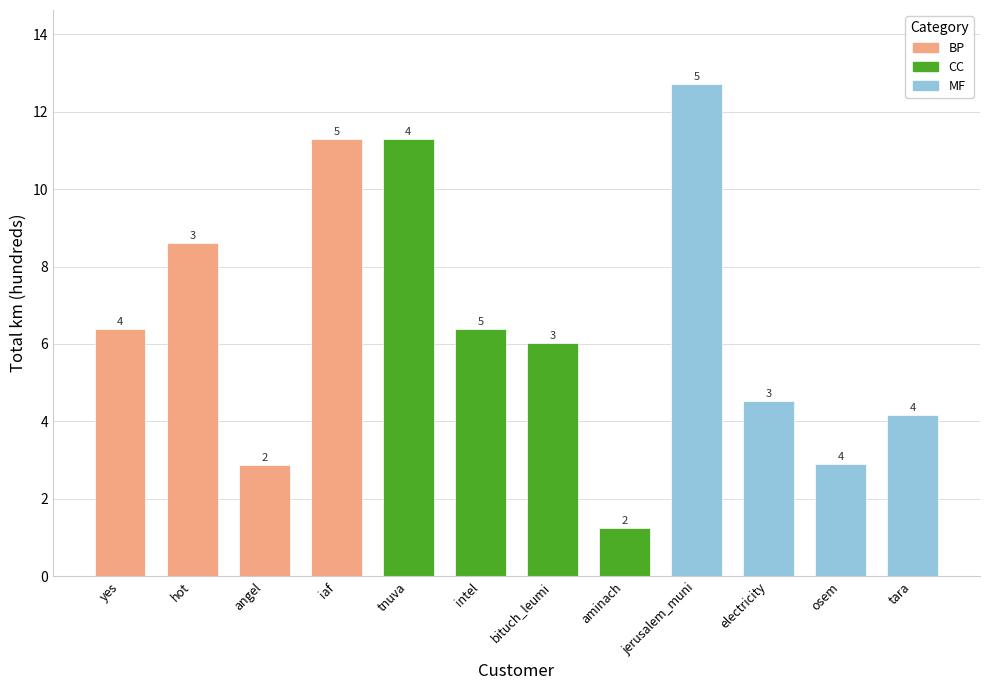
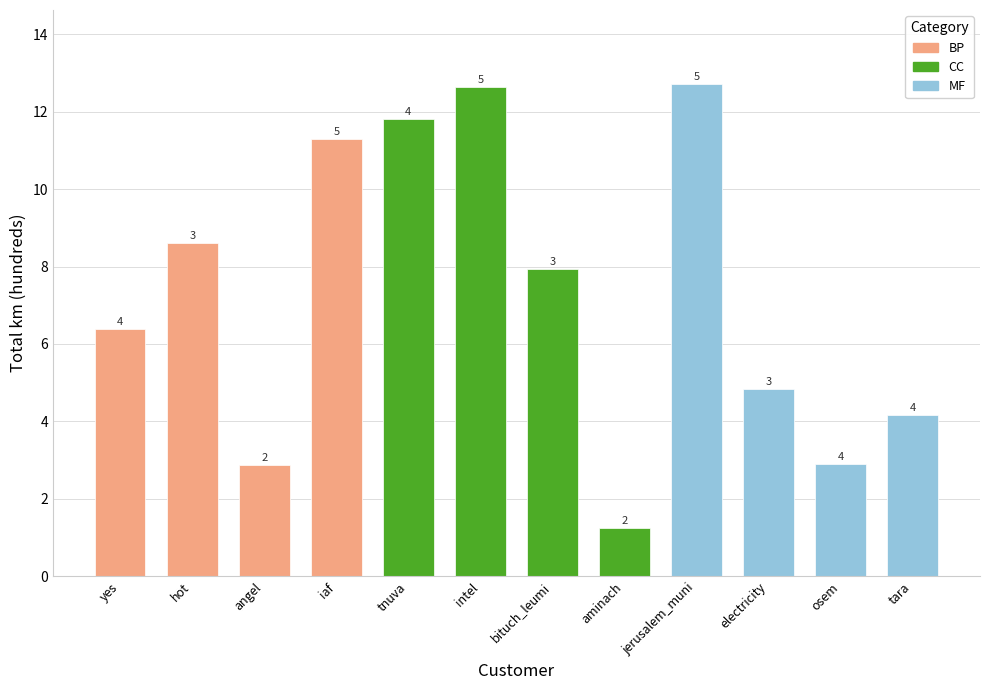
  {
-   "tnuva": 11.3,
-   "intel": 6.4,
-   "bituch_leumi": 6.0,
-   "electricity": 4.5
+   "tnuva": 11.8,
+   "intel": 12.6,
+   "bituch_leumi": 7.9,
+   "electricity": 4.8
  }
